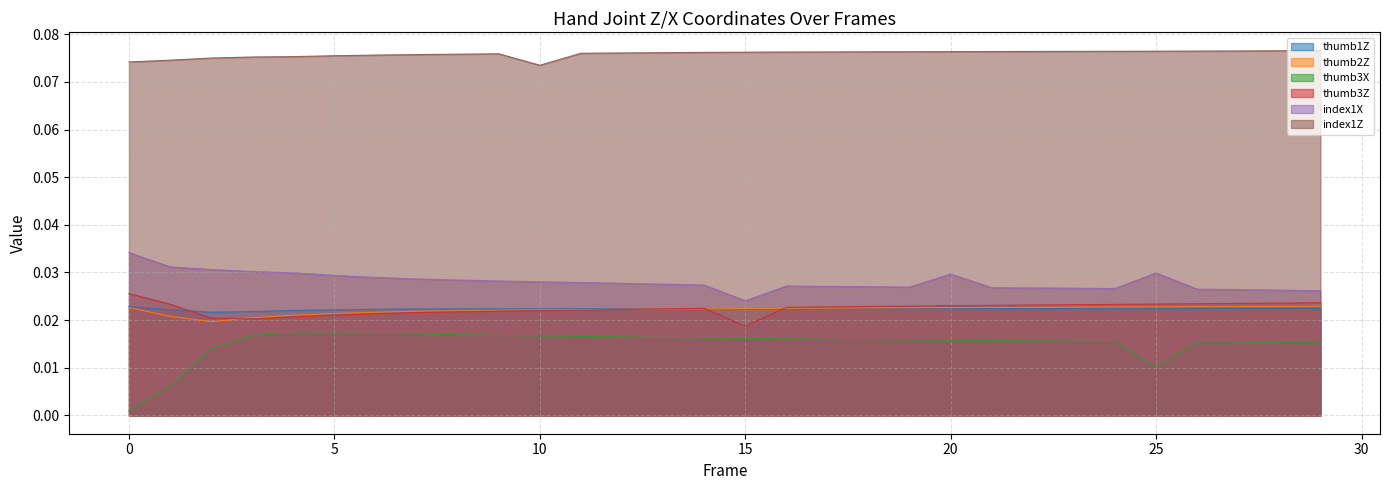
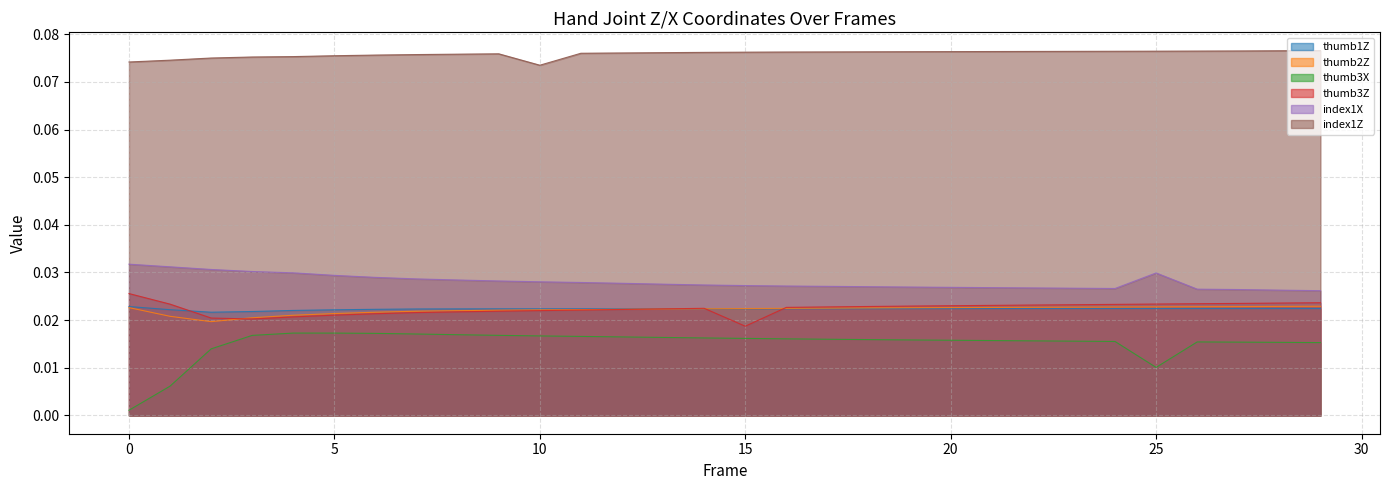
  {
    "thumb1Z": {
      "5": 0.022
    },
    "thumb3X": {
      "0": 0.001,
      "5": 0.017,
      "10": 0.017,
      "15": 0.016,
      "20": 0.016,
      "25": 0.010
    },
    "thumb3Z": {
      "0": 0.026,
      "15": 0.019,
      "25": 0.023
    },
    "index1X": {
-     "0": 0.034,
+     "0": 0.032,
      "5": 0.029,
      "10": 0.028,
-     "15": 0.024,
-     "20": 0.030,
+     "15": 0.027,
+     "20": 0.027,
      "25": 0.030
    },
    "index1Z": {
      "0": 0.074,
      "5": 0.075,
      "10": 0.073,
      "15": 0.076,
      "20": 0.076,
      "25": 0.076
    }
  }
